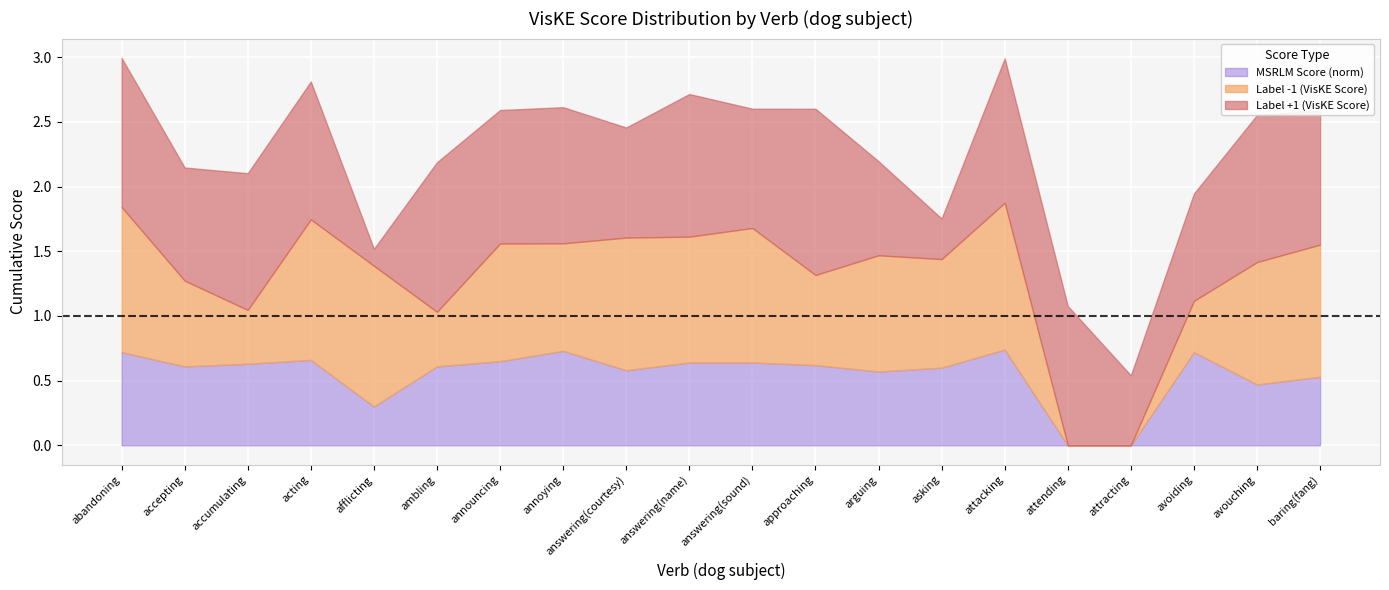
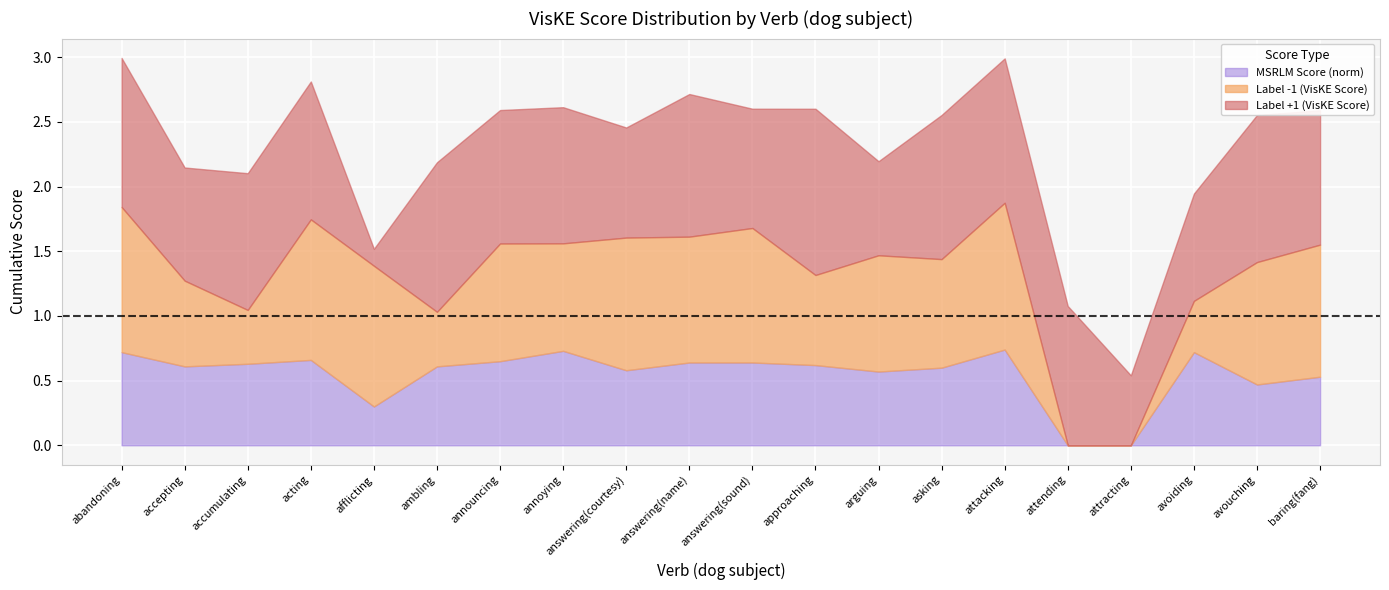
  {
    "MSRLM Score (norm)": {
      "abandoning": 0.72,
      "accepting": 0.61,
      "accumulating": 0.63,
      "acting": 0.66,
      "afflicting": 0.30,
      "ambling": 0.61,
      "announcing": 0.65,
      "annoying": 0.73,
      "answering(courtesy)": 0.58,
      "answering(name)": 0.64,
      "answering(sound)": 0.64,
      "approaching": 0.62,
      "arguing": 0.57,
      "asking": 0.60,
      "attacking": 0.74,
      "avoiding": 0.72,
      "avouching": 0.47,
      "baring(fang)": 0.53
    },
    "Label -1 (VisKE Score)": {
      "abandoning": 1.12,
      "accepting": 0.66,
      "accumulating": 0.42,
      "acting": 1.09,
      "afflicting": 1.09,
      "ambling": 0.42,
      "announcing": 0.91,
      "annoying": 0.83,
      "answering(courtesy)": 1.03,
      "answering(name)": 0.97,
      "answering(sound)": 1.04,
      "approaching": 0.70,
      "arguing": 0.90,
      "asking": 0.84,
      "attacking": 1.13,
      "avoiding": 0.40,
      "avouching": 0.95,
      "baring(fang)": 1.02
    },
    "Label +1 (VisKE Score)": {
      "abandoning": 1.15,
      "accepting": 0.87,
      "accumulating": 1.06,
      "acting": 1.07,
      "afflicting": 0.13,
      "ambling": 1.16,
      "announcing": 1.03,
      "annoying": 1.05,
      "answering(courtesy)": 0.85,
      "answering(name)": 1.10,
      "answering(sound)": 0.92,
      "approaching": 1.29,
      "arguing": 0.73,
-     "asking": 0.31,
+     "asking": 1.11,
      "attacking": 1.12,
      "attending": 1.08,
      "attracting": 0.54,
      "avoiding": 0.83
    }
  }
